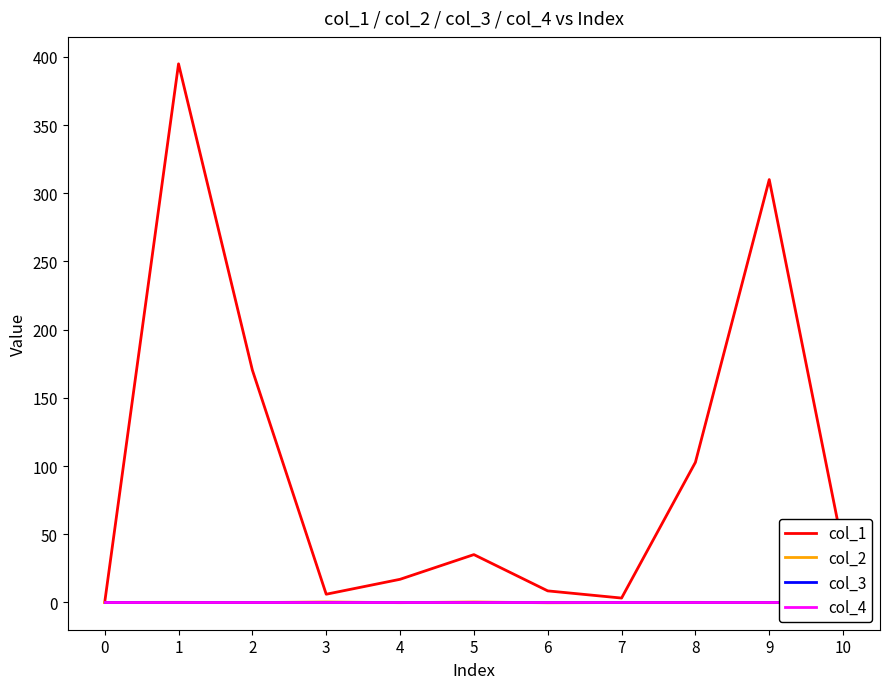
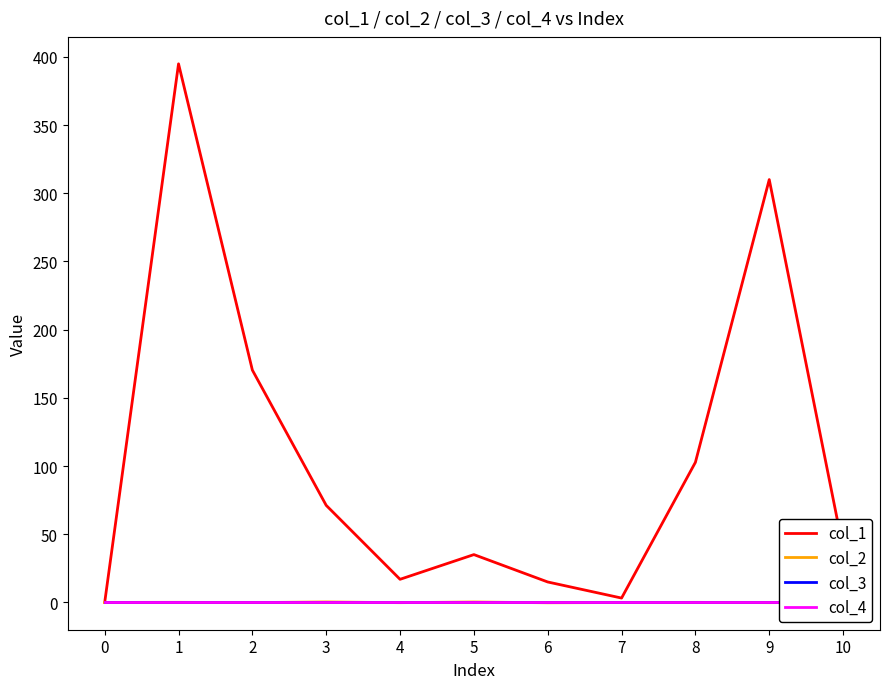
  {
    "col_1": {
      "1": 395,
      "2": 170,
-     "3": 6,
+     "3": 71,
      "4": 17,
      "5": 35,
-     "6": 8,
+     "6": 15,
      "7": 3,
      "8": 103,
      "9": 310
    }
  }
